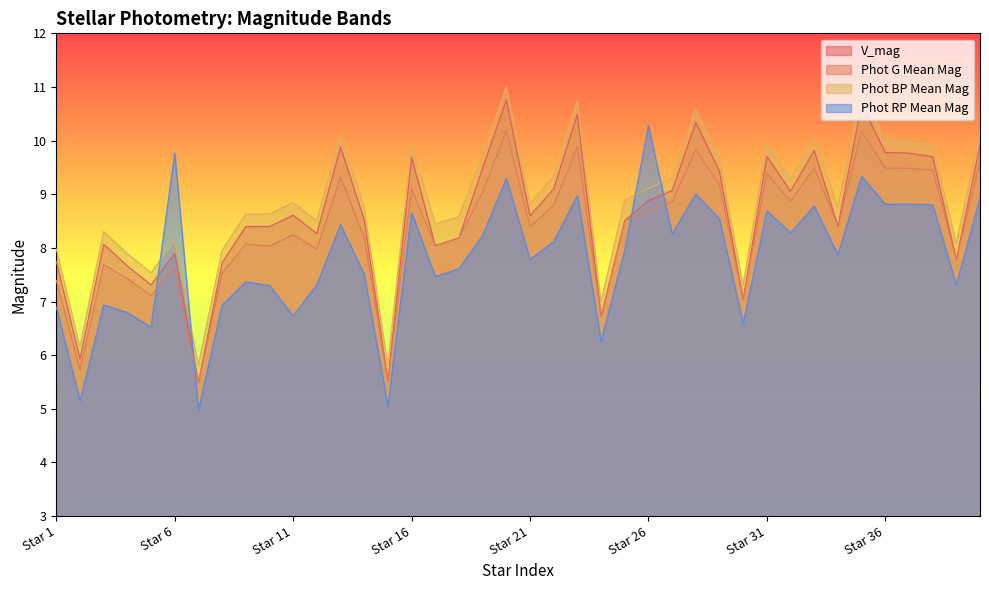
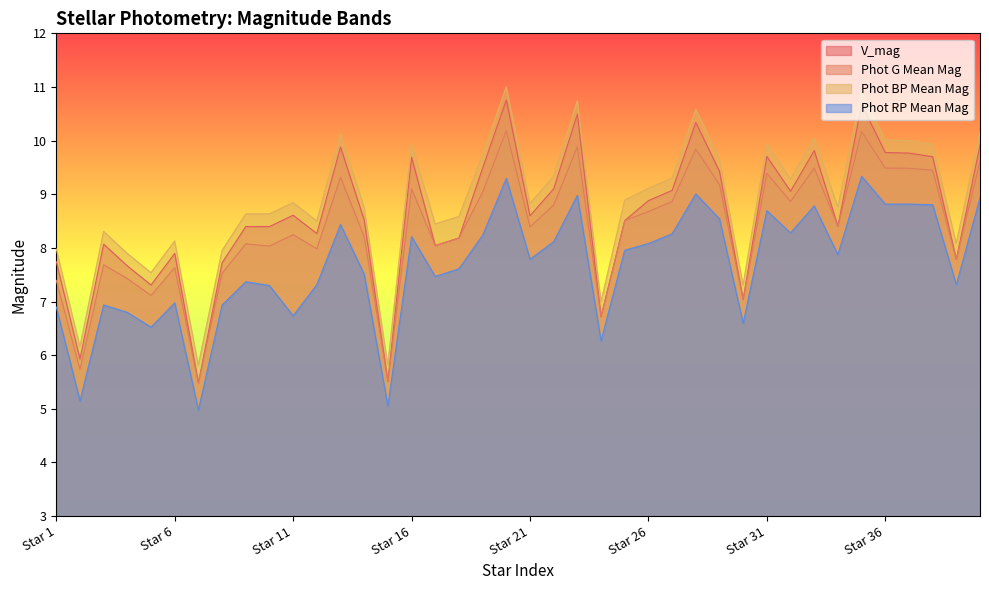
  {
    "Phot RP Mean Mag": {
      "Star 1": 6.9,
-     "Star 6": 9.8,
+     "Star 6": 7.0,
      "Star 11": 6.7,
-     "Star 16": 8.7,
+     "Star 16": 8.2,
      "Star 21": 7.8,
-     "Star 26": 10.3,
+     "Star 26": 8.1,
      "Star 31": 8.7,
      "Star 36": 8.8
    }
  }
